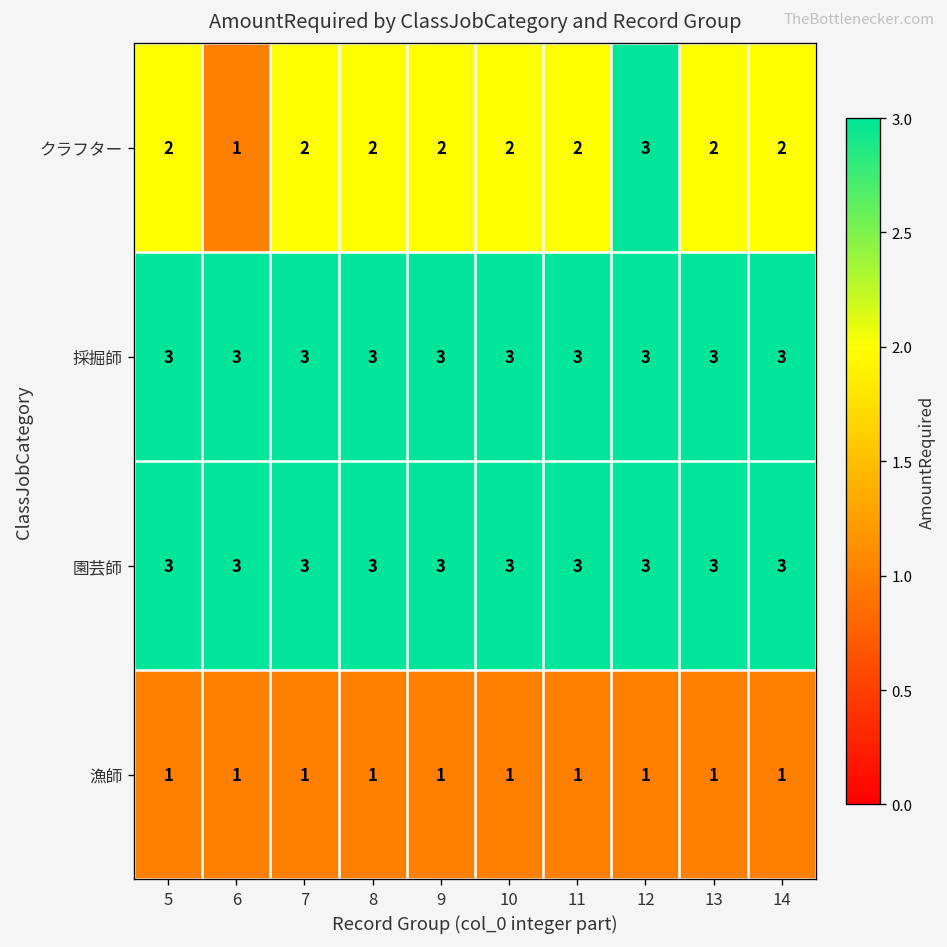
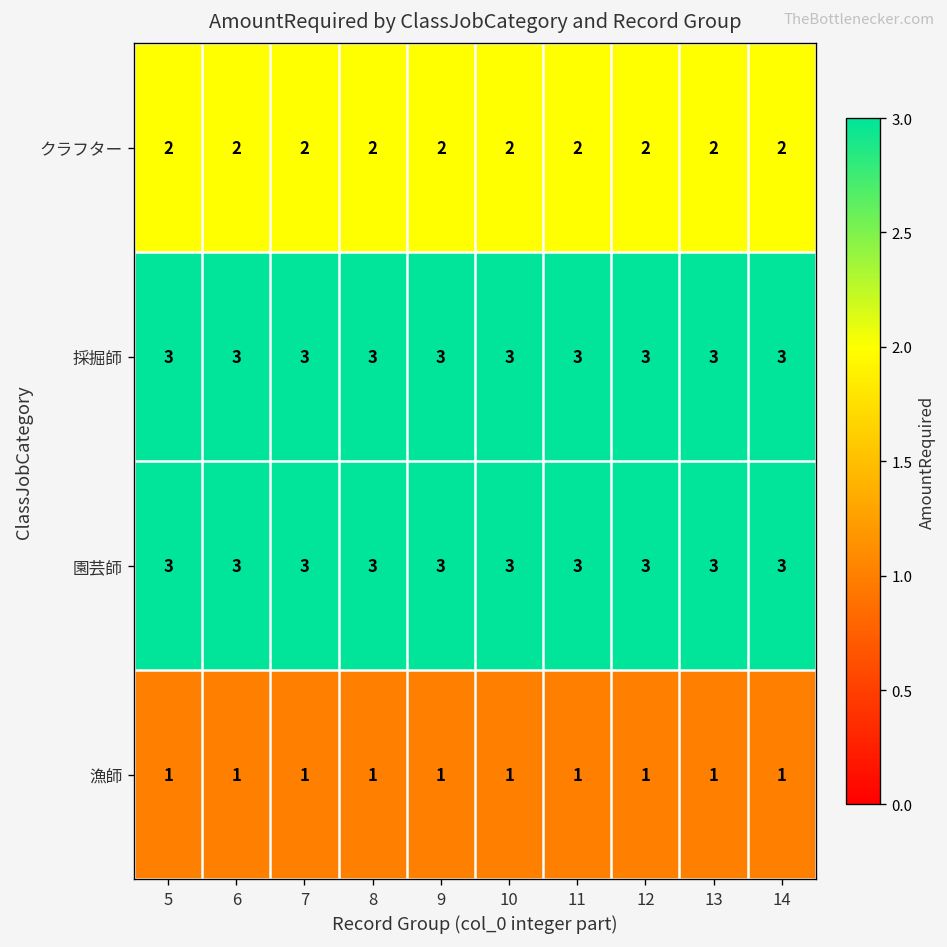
  {
    "クラフター": {
      "5": 2,
-     "6": 1,
+     "6": 2,
      "7": 2,
      "8": 2,
      "9": 2,
      "10": 2,
      "11": 2,
-     "12": 3,
+     "12": 2,
      "13": 2,
      "14": 2
    },
    "採掘師": {
      "5": 3,
      "6": 3,
      "7": 3,
      "8": 3,
      "9": 3,
      "10": 3,
      "11": 3,
      "12": 3,
      "13": 3,
      "14": 3
    },
    "園芸師": {
      "5": 3,
      "6": 3,
      "7": 3,
      "8": 3,
      "9": 3,
      "10": 3,
      "11": 3,
      "12": 3,
      "13": 3,
      "14": 3
    },
    "漁師": {
      "5": 1,
      "6": 1,
      "7": 1,
      "8": 1,
      "9": 1,
      "10": 1,
      "11": 1,
      "12": 1,
      "13": 1,
      "14": 1
    }
  }
